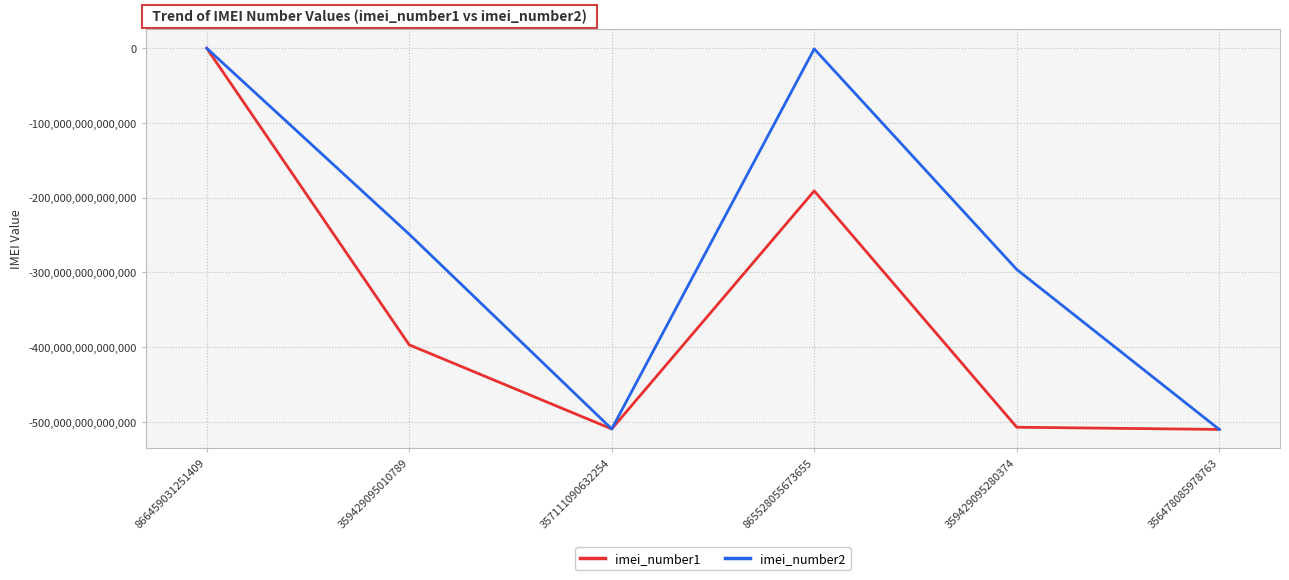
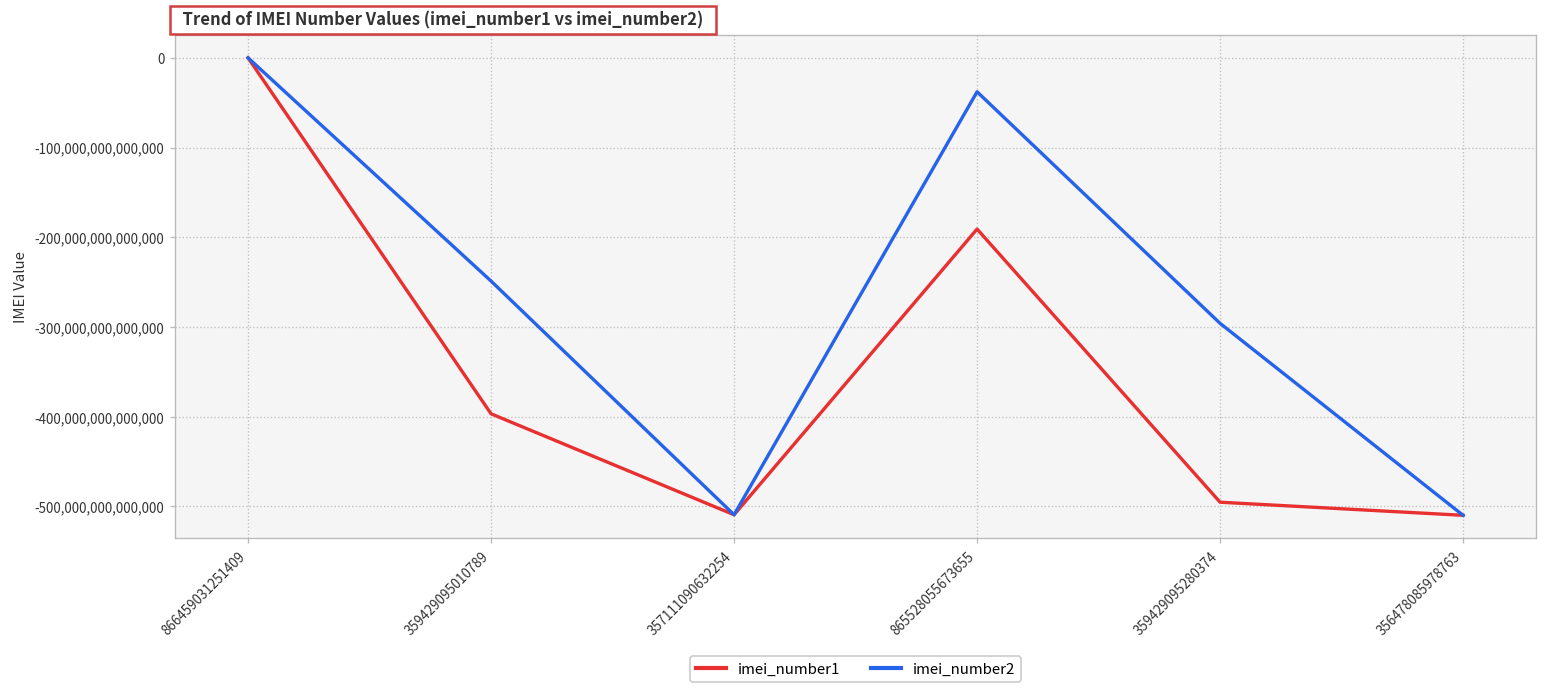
  {
    "imei_number1": {
      "359429095010789": "-400,000,000,000,000",
      "865528055673655": "-190,000,000,000,000",
-     "359429095280374": "-510,000,000,000,000"
+     "359429095280374": "-500,000,000,000,000"
    },
    "imei_number2": {
      "359429095010789": "-250,000,000,000,000",
-     "865528055673655": "0",
+     "865528055673655": "-40,000,000,000,000",
      "359429095280374": "-300,000,000,000,000"
    }
  }
